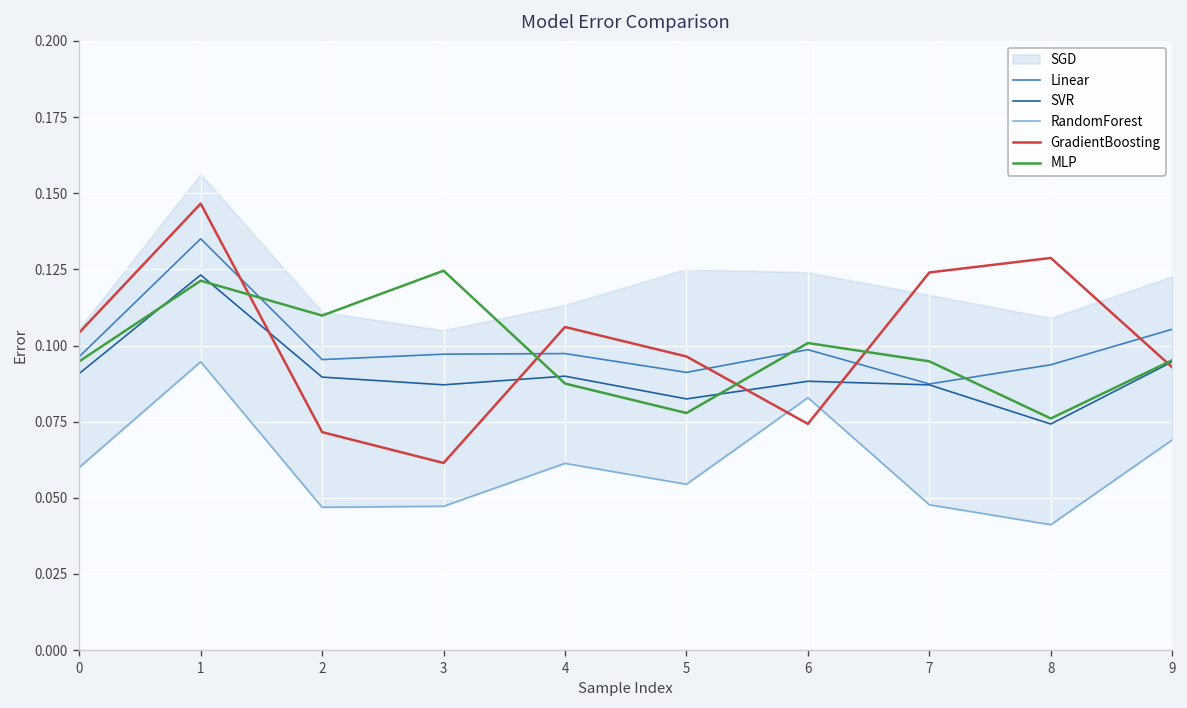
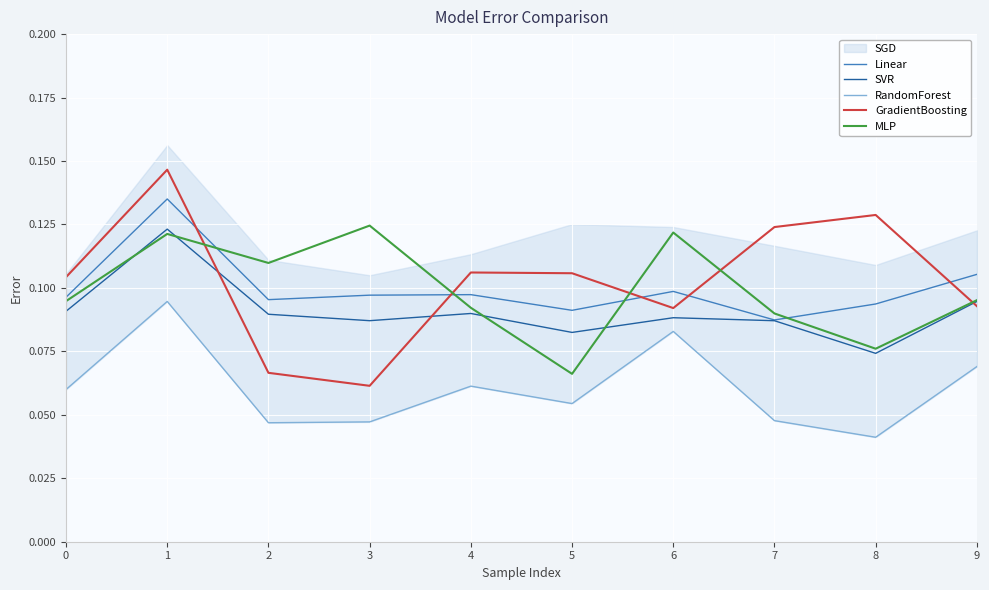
  {
    "GradientBoosting": {
      "0": 0.104,
      "1": 0.147,
-     "2": 0.072,
+     "2": 0.067,
      "3": 0.061,
      "4": 0.106,
-     "5": 0.096,
-     "6": 0.074,
+     "5": 0.106,
+     "6": 0.092,
      "7": 0.124,
      "8": 0.129,
      "9": 0.093
    },
    "MLP": {
      "0": 0.095,
      "1": 0.121,
      "2": 0.110,
      "3": 0.125,
-     "4": 0.088,
-     "5": 0.078,
-     "6": 0.101,
-     "7": 0.095,
+     "4": 0.092,
+     "5": 0.066,
+     "6": 0.122,
+     "7": 0.090,
      "8": 0.076
    }
  }
